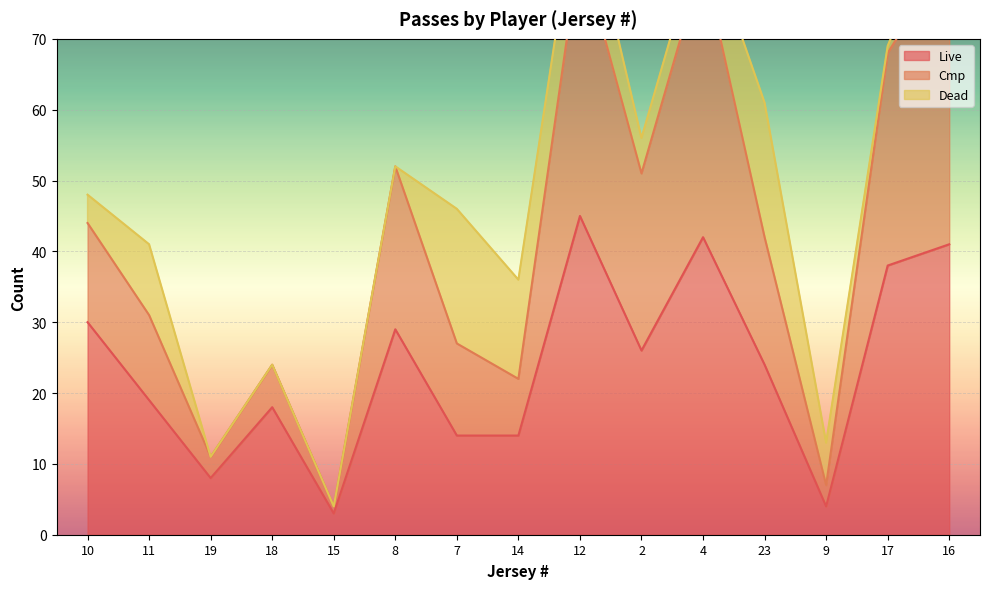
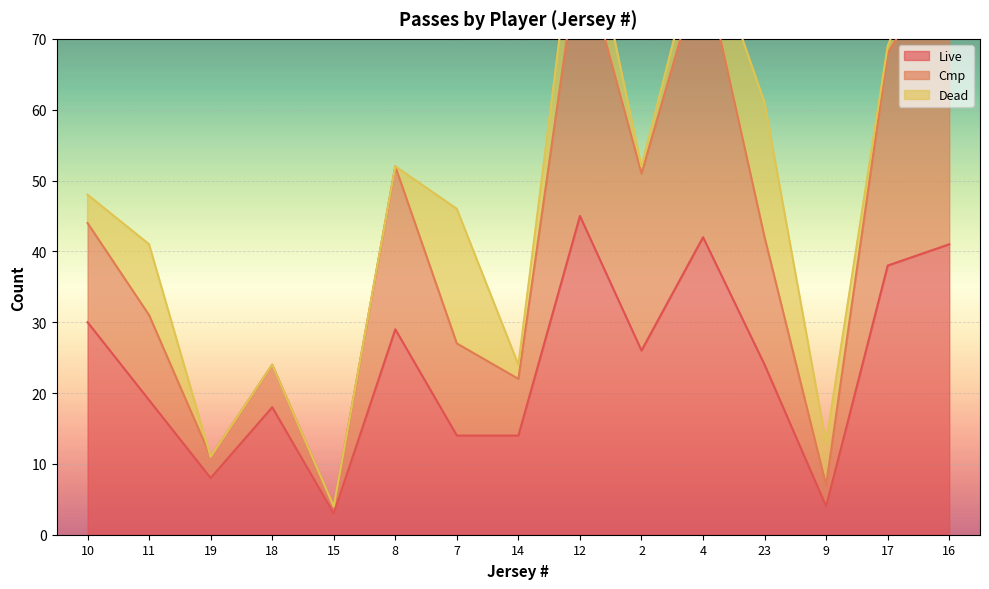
  {
    "Dead": {
      "10": 4,
      "11": 10,
      "7": 19,
-     "14": 14,
-     "2": 5,
+     "14": 2,
+     "2": 1,
      "23": 19,
      "9": 6,
      "17": 1
    }
  }
